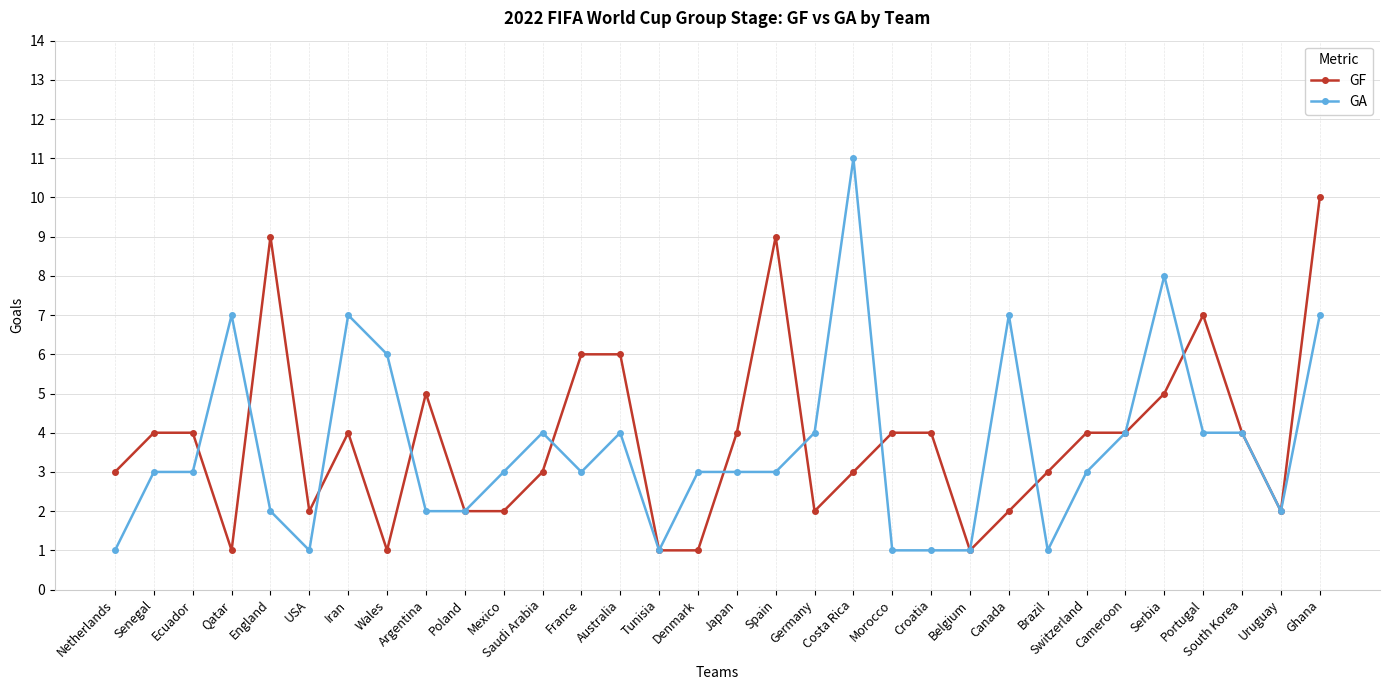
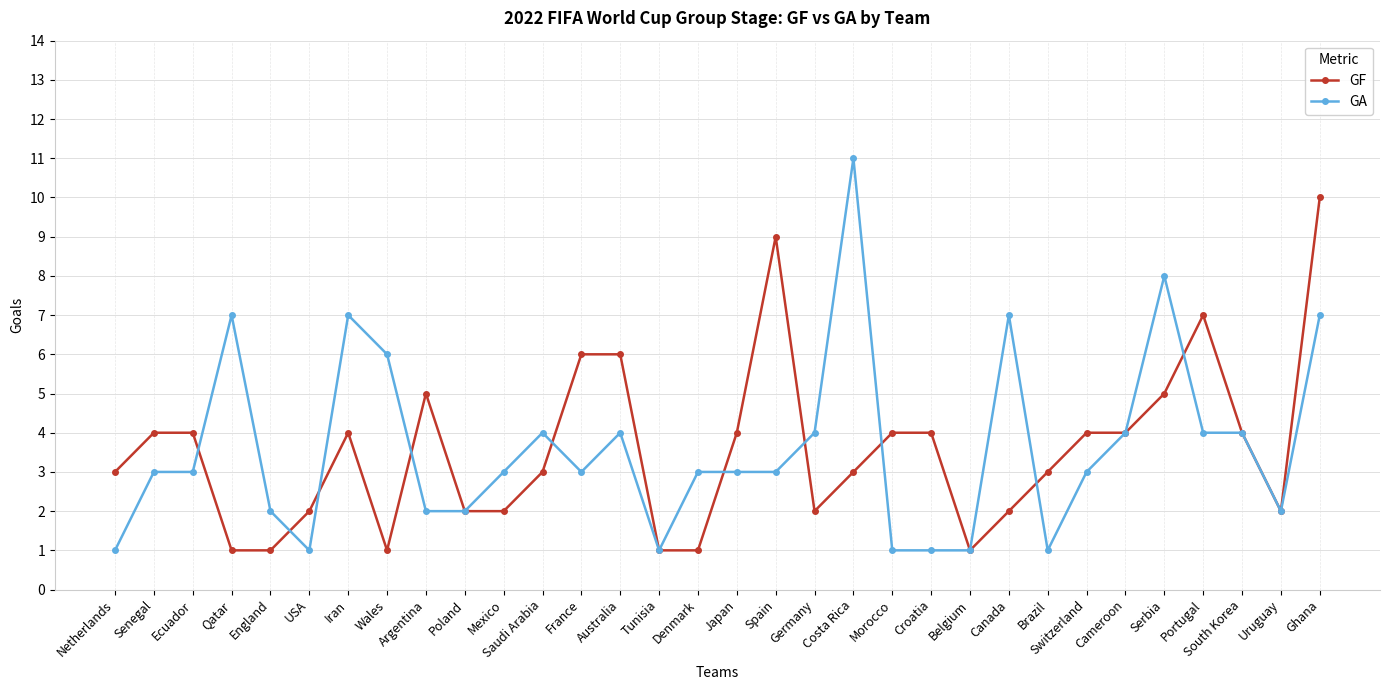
  {
    "GF": {
      "Netherlands": 3,
      "Senegal": 4,
      "Ecuador": 4,
      "Qatar": 1,
-     "England": 9,
+     "England": 1,
      "USA": 2,
      "Iran": 4,
      "Wales": 1,
      "Argentina": 5,
      "Mexico": 2,
      "Saudi Arabia": 3,
      "France": 6,
      "Australia": 6,
      "Denmark": 1,
      "Japan": 4,
      "Spain": 9,
      "Germany": 2,
      "Costa Rica": 3,
      "Morocco": 4,
      "Croatia": 4,
      "Canada": 2,
      "Brazil": 3,
      "Switzerland": 4,
      "Serbia": 5,
      "Portugal": 7,
      "Ghana": 10
    },
    "GA": {
      "Netherlands": 1,
      "Senegal": 3,
      "Ecuador": 3,
      "Qatar": 7,
      "England": 2,
      "USA": 1,
      "Iran": 7,
      "Wales": 6,
      "Argentina": 2,
      "Mexico": 3,
      "Saudi Arabia": 4,
      "France": 3,
      "Australia": 4,
      "Denmark": 3,
      "Japan": 3,
      "Spain": 3,
      "Germany": 4,
      "Costa Rica": 11,
      "Morocco": 1,
      "Croatia": 1,
      "Canada": 7,
      "Brazil": 1,
      "Switzerland": 3,
      "Serbia": 8,
      "Portugal": 4,
      "Ghana": 7
    }
  }
